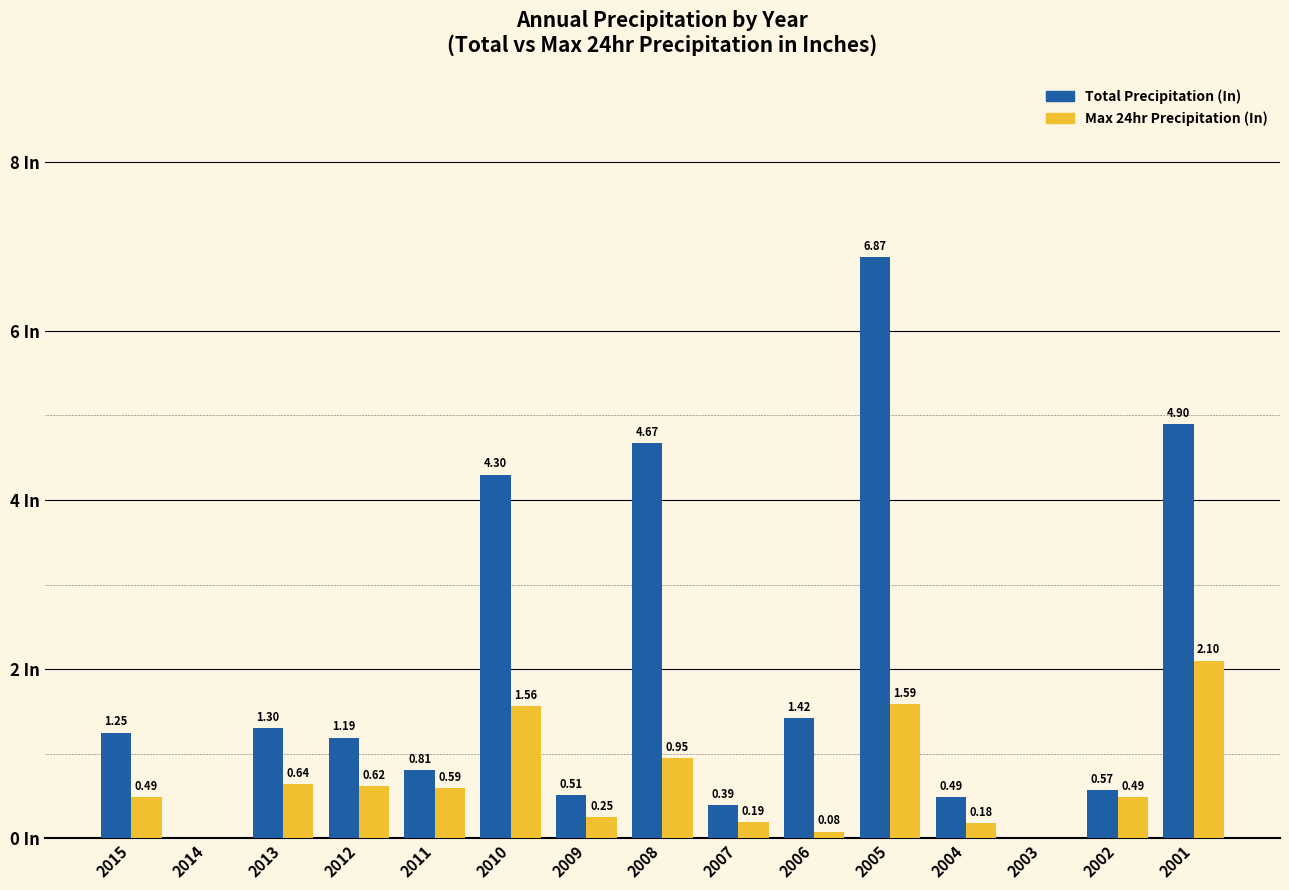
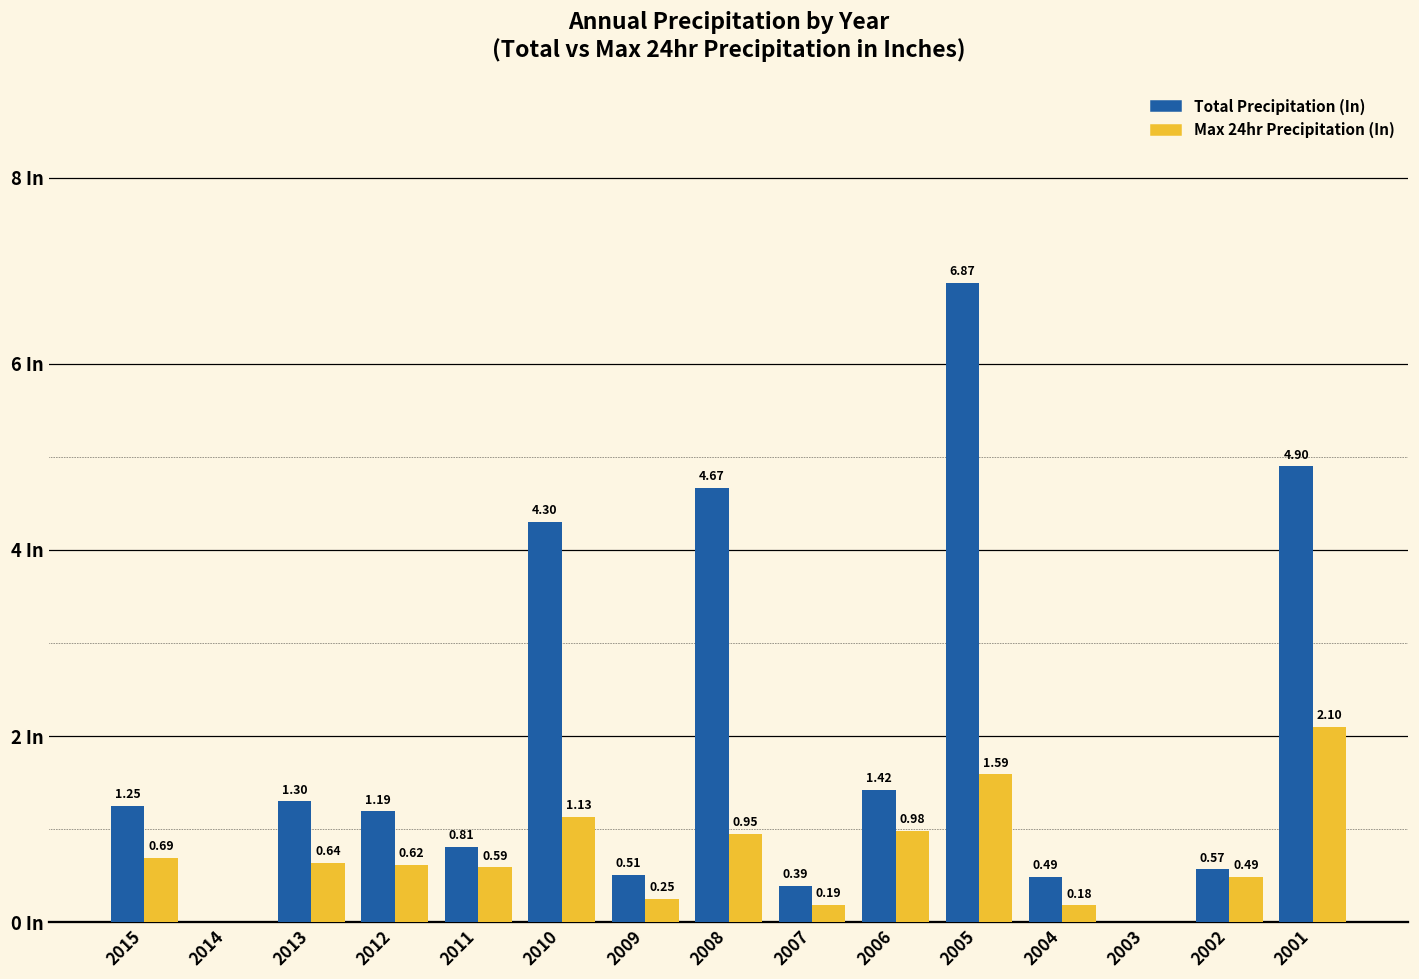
  {
    "Total Precipitation (In)": {
      "2015": 1.25,
      "2013": 1.30,
      "2012": 1.19,
      "2011": 0.81,
      "2010": 4.30,
      "2009": 0.51,
      "2008": 4.67,
      "2007": 0.39,
      "2006": 1.42,
      "2005": 6.87,
      "2004": 0.49,
      "2002": 0.57,
      "2001": 4.90
    },
    "Max 24hr Precipitation (In)": {
-     "2015": 0.49,
+     "2015": 0.69,
      "2013": 0.64,
      "2012": 0.62,
      "2011": 0.59,
-     "2010": 1.56,
+     "2010": 1.13,
      "2009": 0.25,
      "2008": 0.95,
      "2007": 0.19,
-     "2006": 0.08,
+     "2006": 0.98,
      "2005": 1.59,
      "2004": 0.18,
      "2002": 0.49,
      "2001": 2.10
    }
  }
